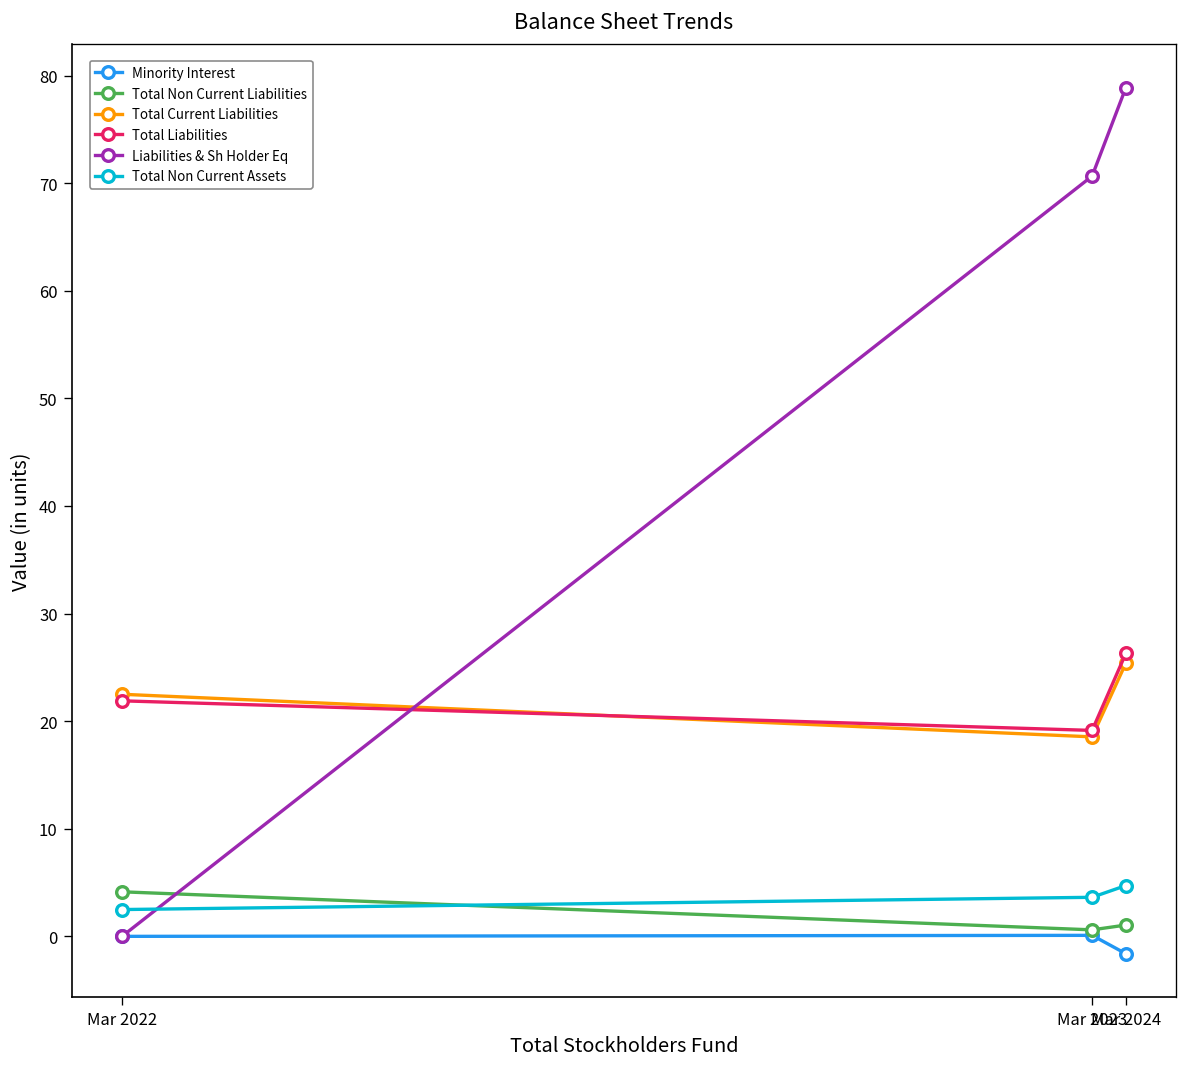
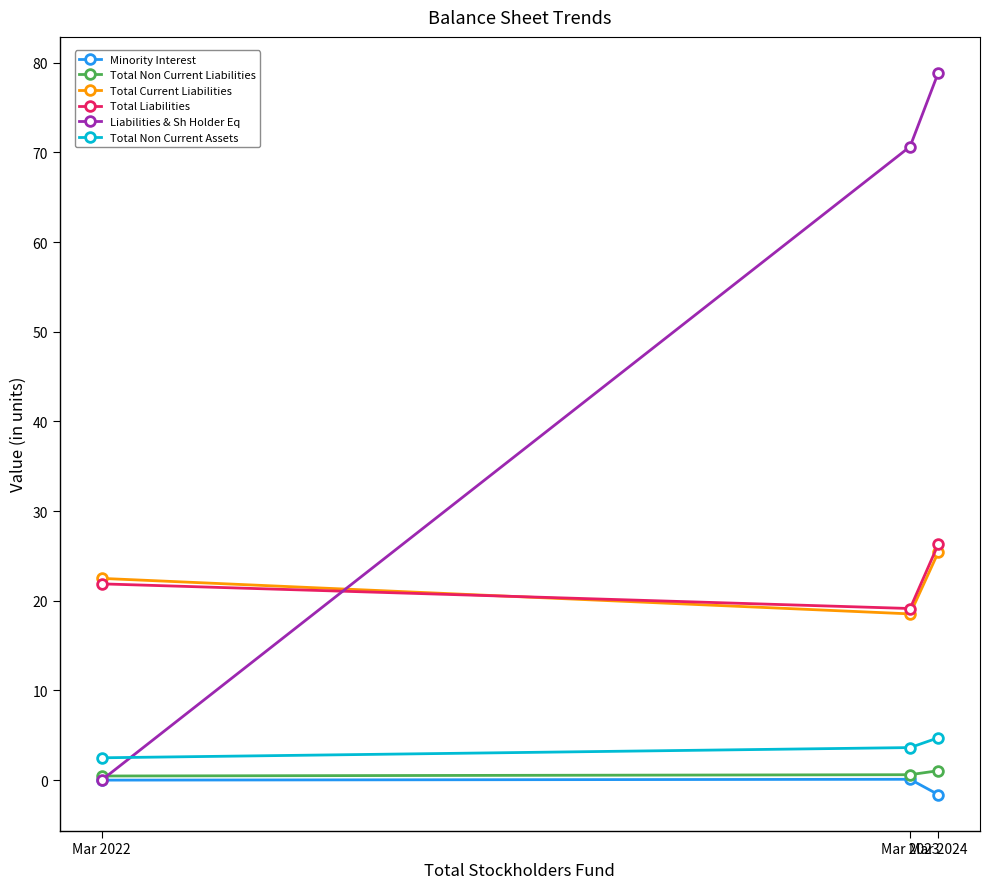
  {
    "Total Non Current Liabilities": {
-     "Mar 2022": 4
+     "Mar 2022": 0
    },
    "Total Current Liabilities": {
      "Mar 2022": 23
    },
    "Total Liabilities": {
      "Mar 2022": 22
    }
  }
